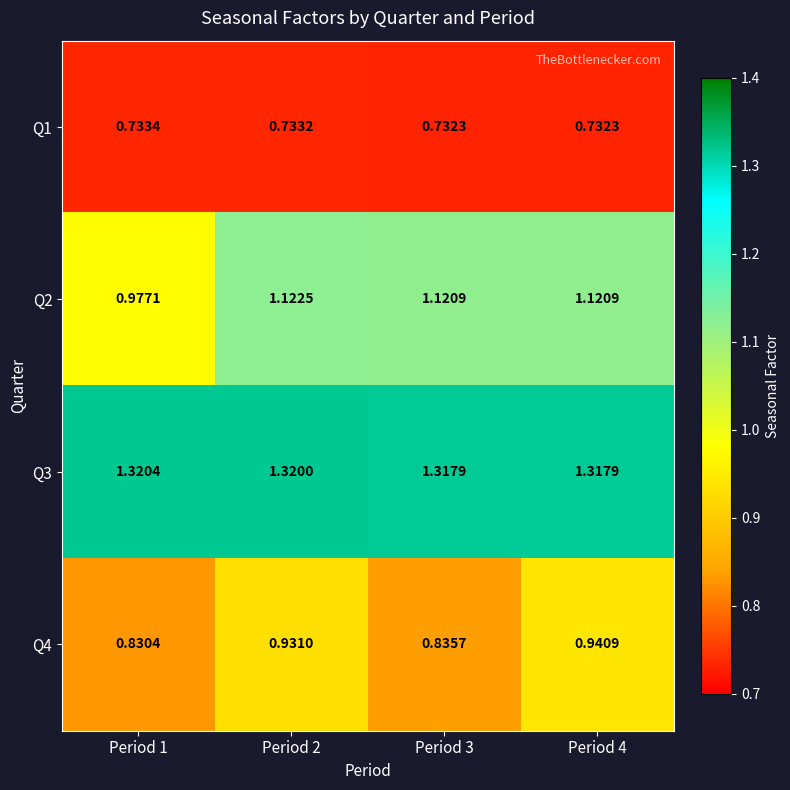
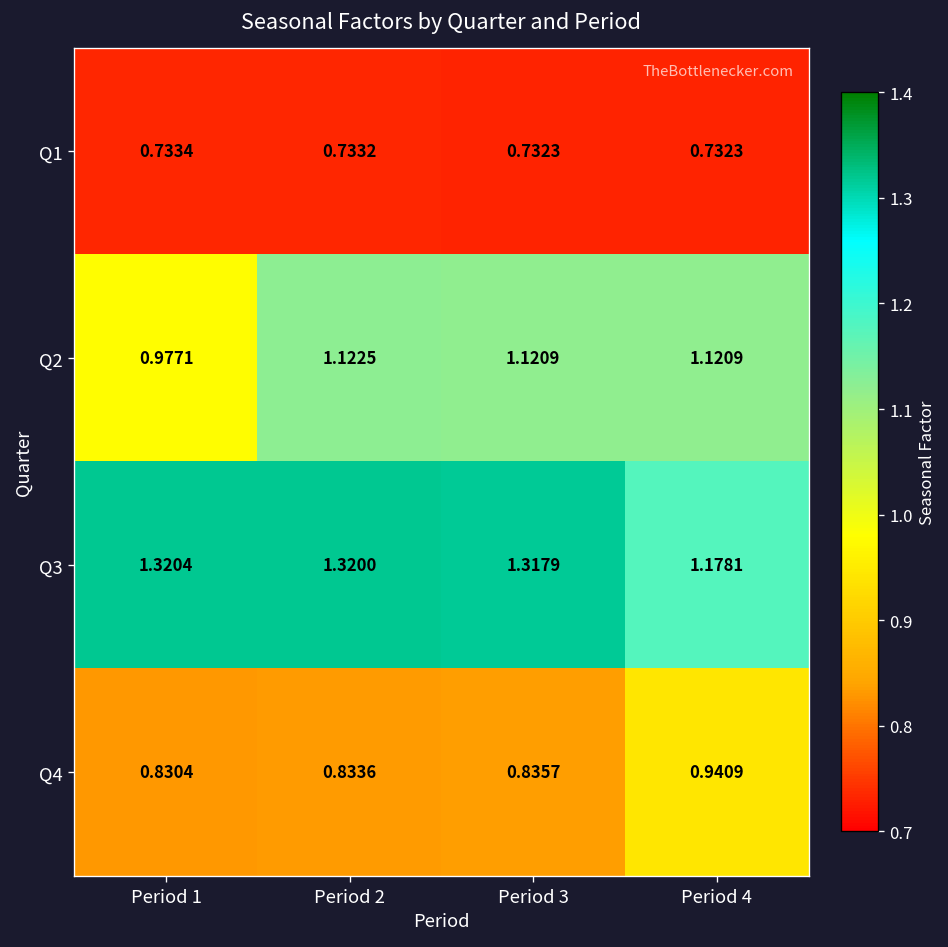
  {
    "Q1": {
      "Period 1": 0.7334,
      "Period 2": 0.7332,
      "Period 3": 0.7323
    },
    "Q2": {
      "Period 1": 0.9771,
      "Period 2": 1.1225,
      "Period 3": 1.1209,
      "Period 4": 1.1209
    },
    "Q3": {
      "Period 1": 1.3204,
      "Period 2": 1.3200,
      "Period 3": 1.3179,
-     "Period 4": 1.3179
+     "Period 4": 1.1781
    },
    "Q4": {
      "Period 1": 0.8304,
-     "Period 2": 0.9310,
+     "Period 2": 0.8336,
      "Period 3": 0.8357,
      "Period 4": 0.9409
    }
  }
